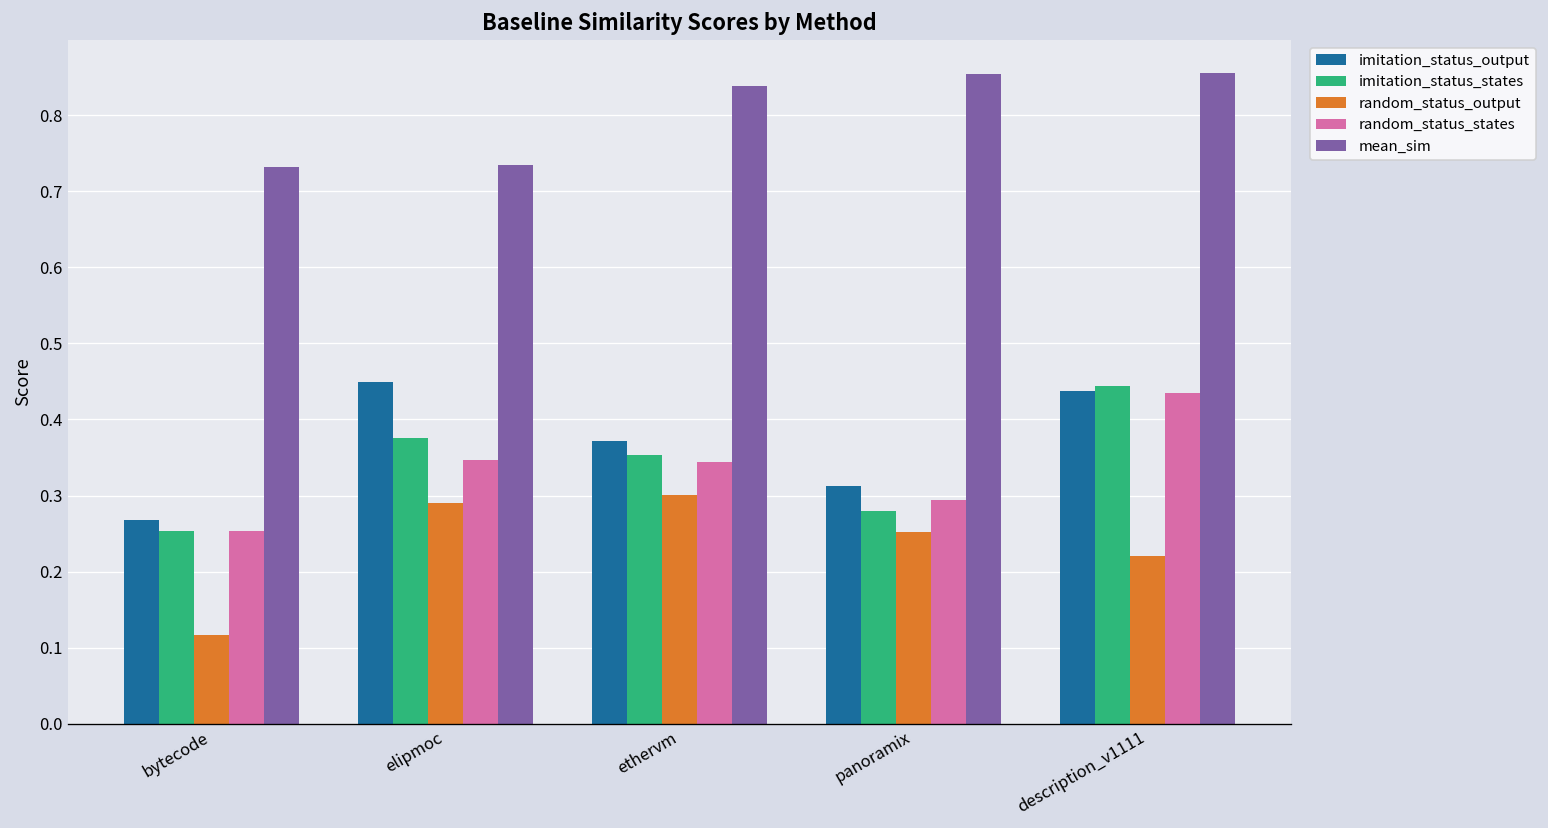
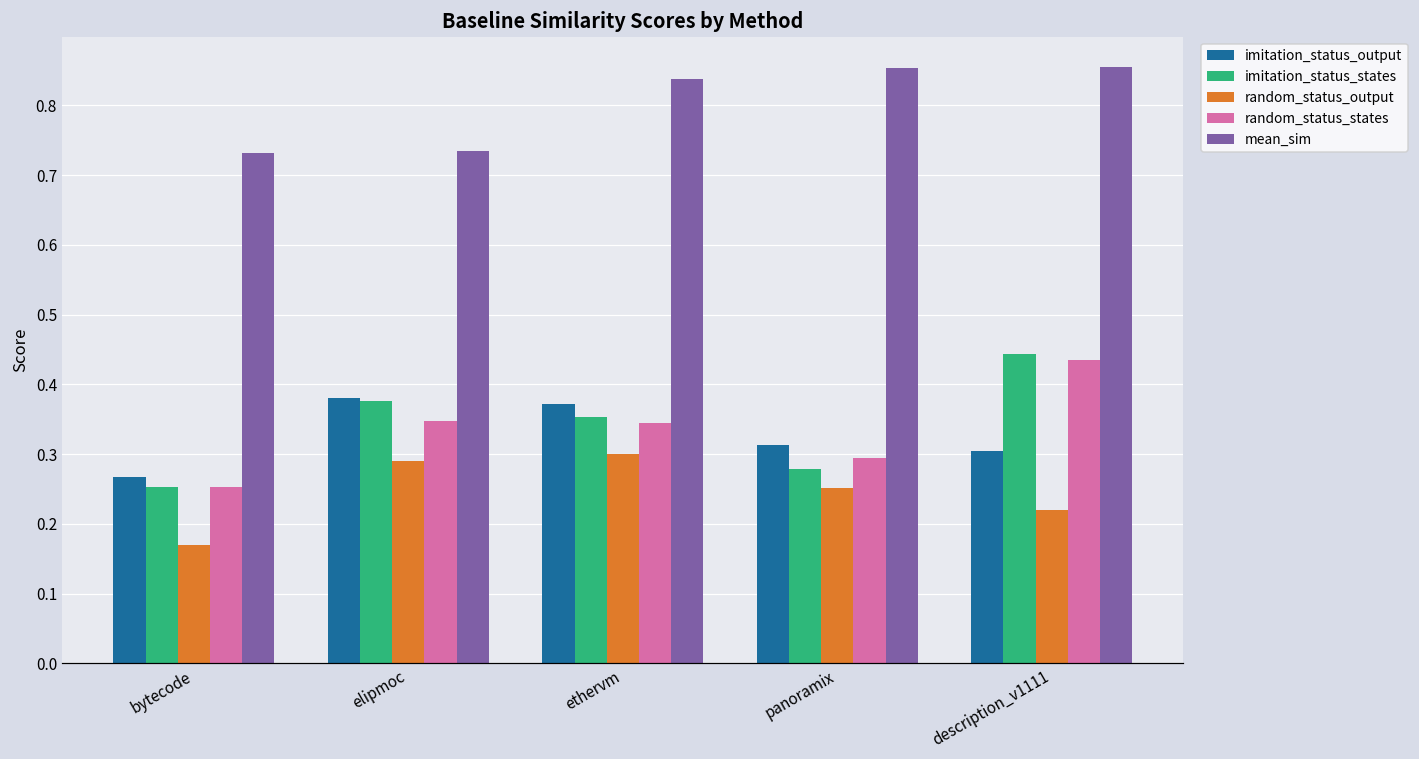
  {
    "imitation_status_output": {
      "bytecode": 0.27,
-     "elipmoc": 0.45,
+     "elipmoc": 0.38,
      "ethervm": 0.37,
      "panoramix": 0.31,
-     "description_v1111": 0.44
+     "description_v1111": 0.30
    },
    "imitation_status_states": {
      "bytecode": 0.25,
      "elipmoc": 0.38,
      "ethervm": 0.35,
      "panoramix": 0.28,
      "description_v1111": 0.44
    },
    "random_status_output": {
-     "bytecode": 0.12,
+     "bytecode": 0.17,
      "elipmoc": 0.29,
      "ethervm": 0.30,
      "panoramix": 0.25,
      "description_v1111": 0.22
    },
    "random_status_states": {
      "bytecode": 0.25,
      "elipmoc": 0.35,
      "ethervm": 0.34,
      "panoramix": 0.29,
      "description_v1111": 0.44
    },
    "mean_sim": {
      "bytecode": 0.73,
      "elipmoc": 0.73,
      "ethervm": 0.84,
      "panoramix": 0.85,
      "description_v1111": 0.86
    }
  }
